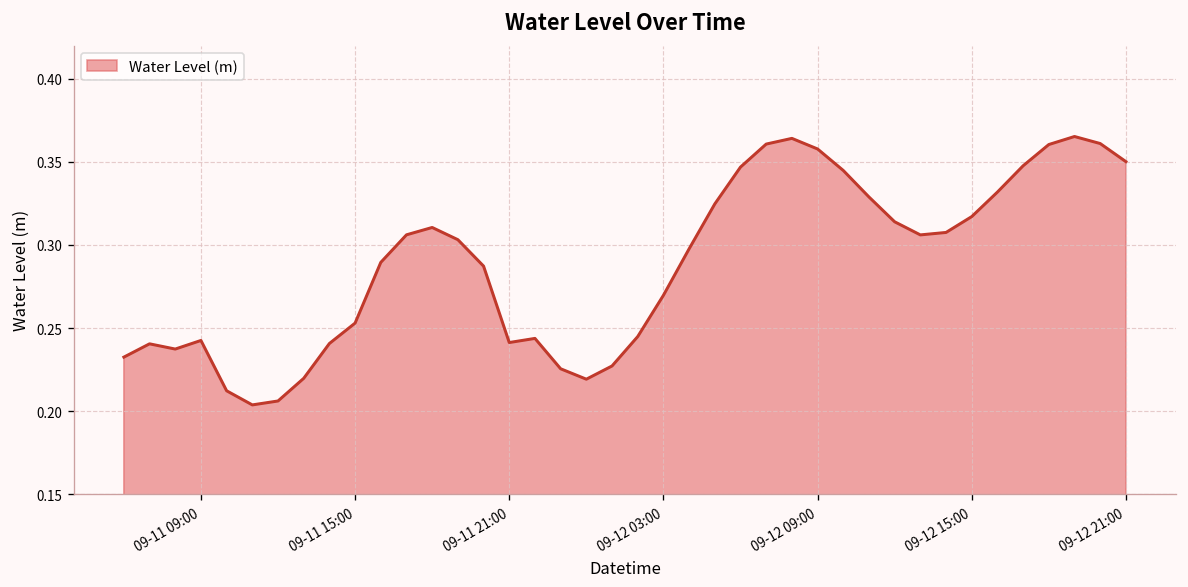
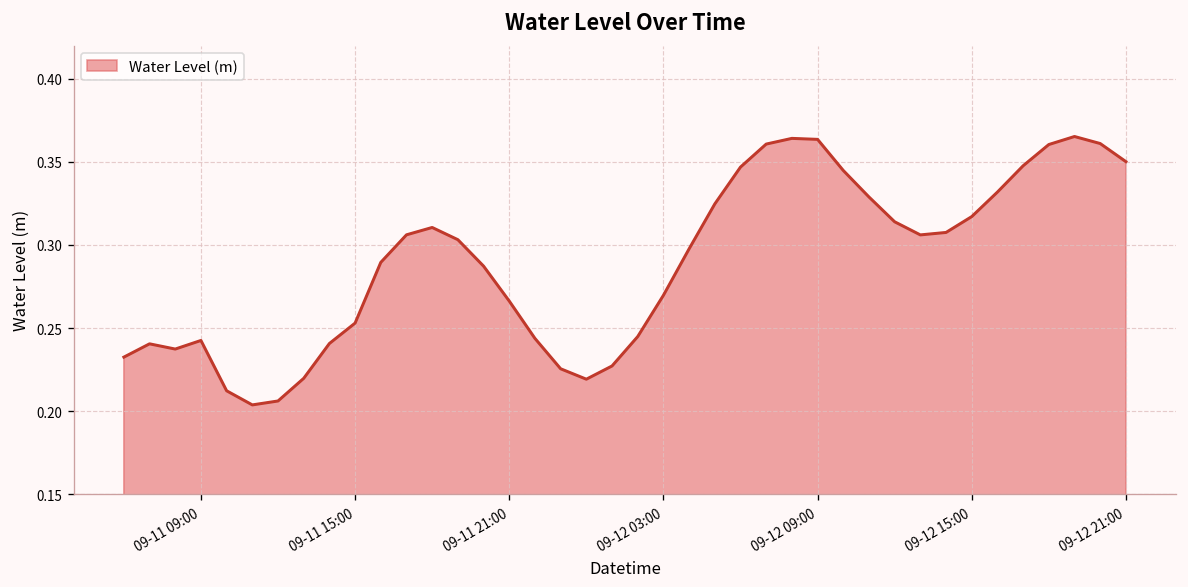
  {
    "09-11 09:00": 0.243,
    "09-11 15:00": 0.253,
-   "09-11 21:00": 0.241,
+   "09-11 21:00": 0.266,
    "09-12 03:00": 0.270,
-   "09-12 09:00": 0.358,
+   "09-12 09:00": 0.364,
    "09-12 15:00": 0.317,
    "09-12 21:00": 0.350
  }
